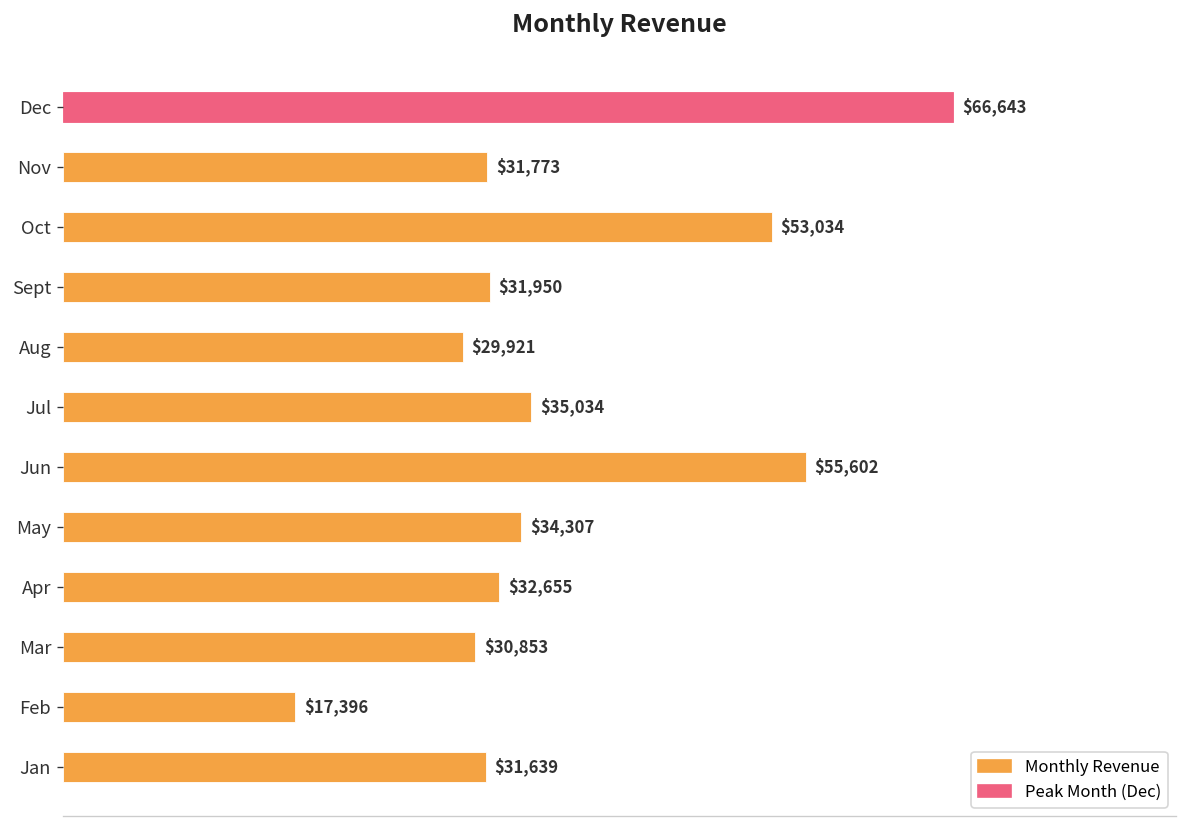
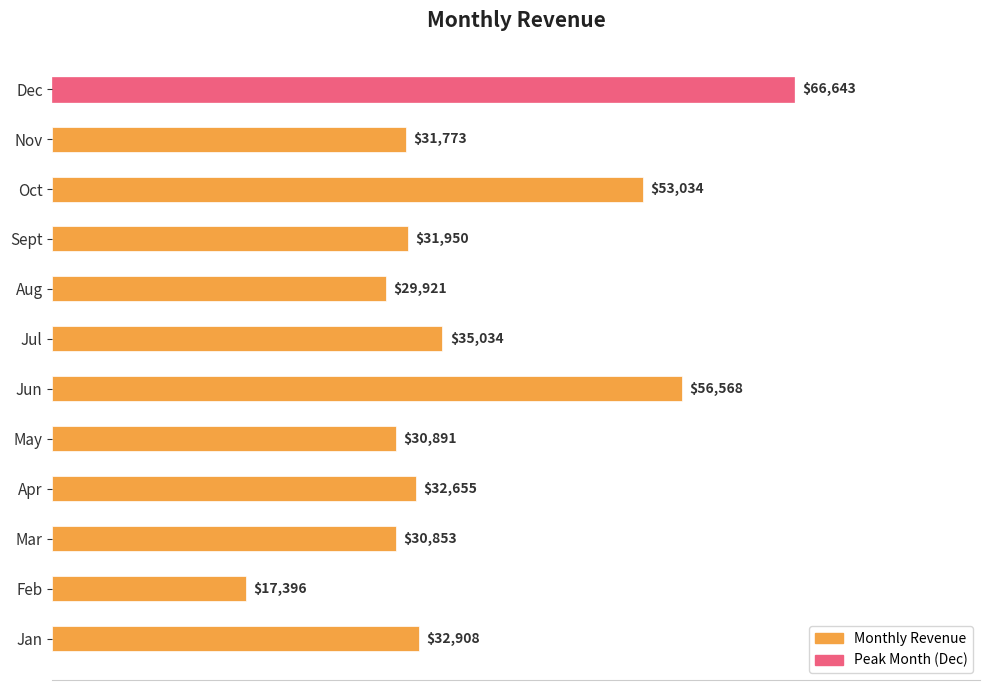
  {
    "Dec": "$66,643",
    "Nov": "$31,773",
    "Oct": "$53,034",
    "Sept": "$31,950",
    "Aug": "$29,921",
    "Jul": "$35,034",
-   "Jun": "$55,602",
-   "May": "$34,307",
+   "Jun": "$56,568",
+   "May": "$30,891",
    "Apr": "$32,655",
    "Mar": "$30,853",
    "Feb": "$17,396",
-   "Jan": "$31,639"
+   "Jan": "$32,908"
  }
